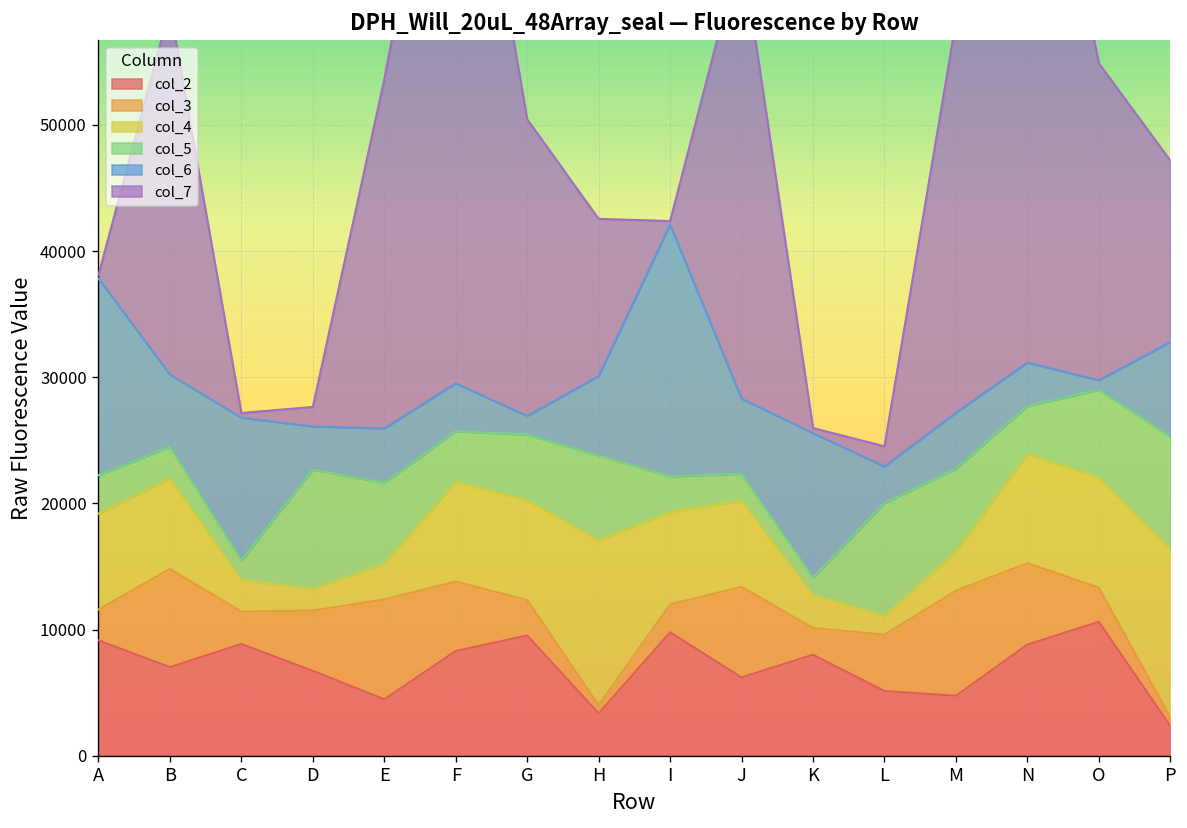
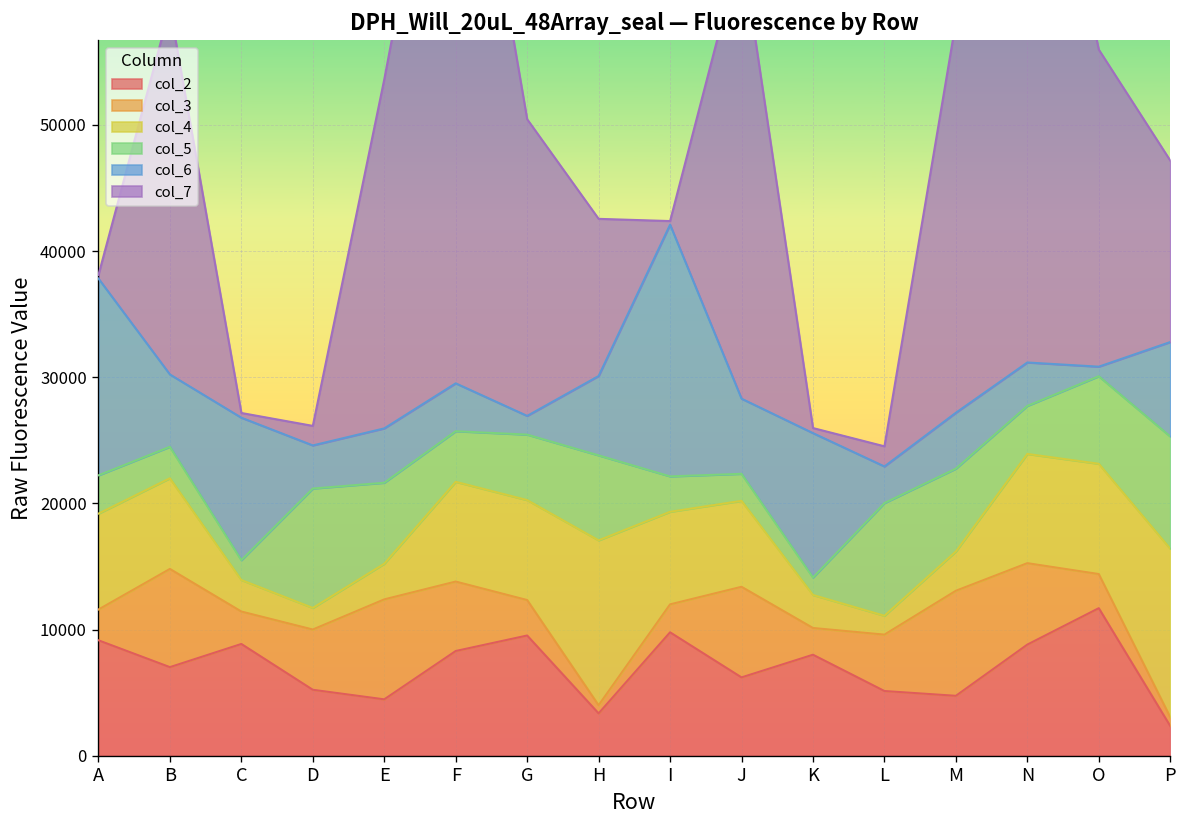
  {
    "col_2": {
      "A": 9100,
      "B": 7000,
      "C": 8900,
-     "D": 6700,
+     "D": 5200,
      "E": 4500,
      "F": 8300,
      "G": 9500,
      "H": 3400,
      "I": 9800,
      "J": 6200,
      "K": 8000,
      "L": 5100,
      "M": 4700,
      "N": 8800,
-     "O": 10600,
+     "O": 11700,
      "P": 2400
    },
    "col_5": {
      "A": 3000,
      "B": 2500,
      "C": 1600,
      "D": 9500,
      "E": 6400,
      "F": 4000,
      "G": 5200,
      "H": 6700,
      "I": 2800,
      "J": 2100,
      "K": 1400,
      "L": 8900,
      "M": 6600,
      "N": 3800,
      "O": 6900,
      "P": 8900
    },
    "col_6": {
      "A": 15600,
      "B": 5700,
      "C": 11300,
      "D": 3400,
      "E": 4300,
      "F": 3800,
      "G": 1500,
      "H": 6300,
      "I": 20000,
      "J": 6000,
      "K": 11400,
      "L": 2900,
      "M": 4400,
      "N": 3400,
      "O": 800,
      "P": 7500
    },
    "col_7": {
      "A": 300,
      "C": 400,
      "D": 1500,
      "E": 27700,
      "G": 23500,
      "H": 12500,
      "I": 300,
      "K": 400,
      "L": 1600,
      "O": 25100,
      "P": 14400
    }
  }
